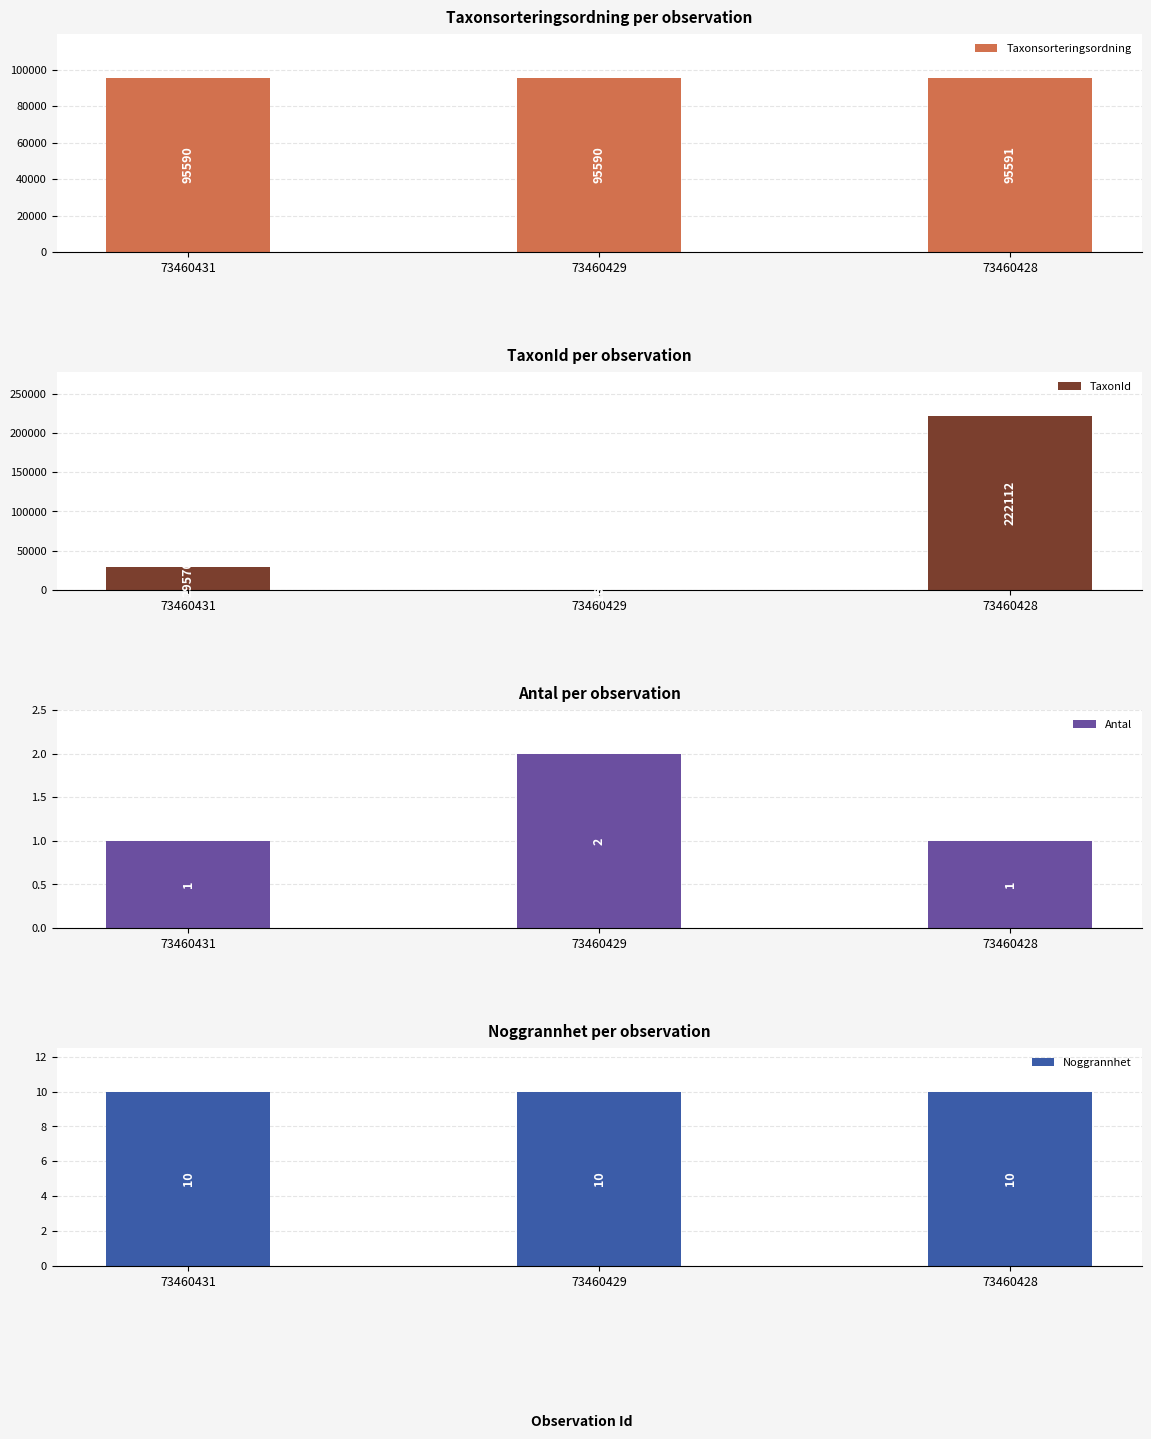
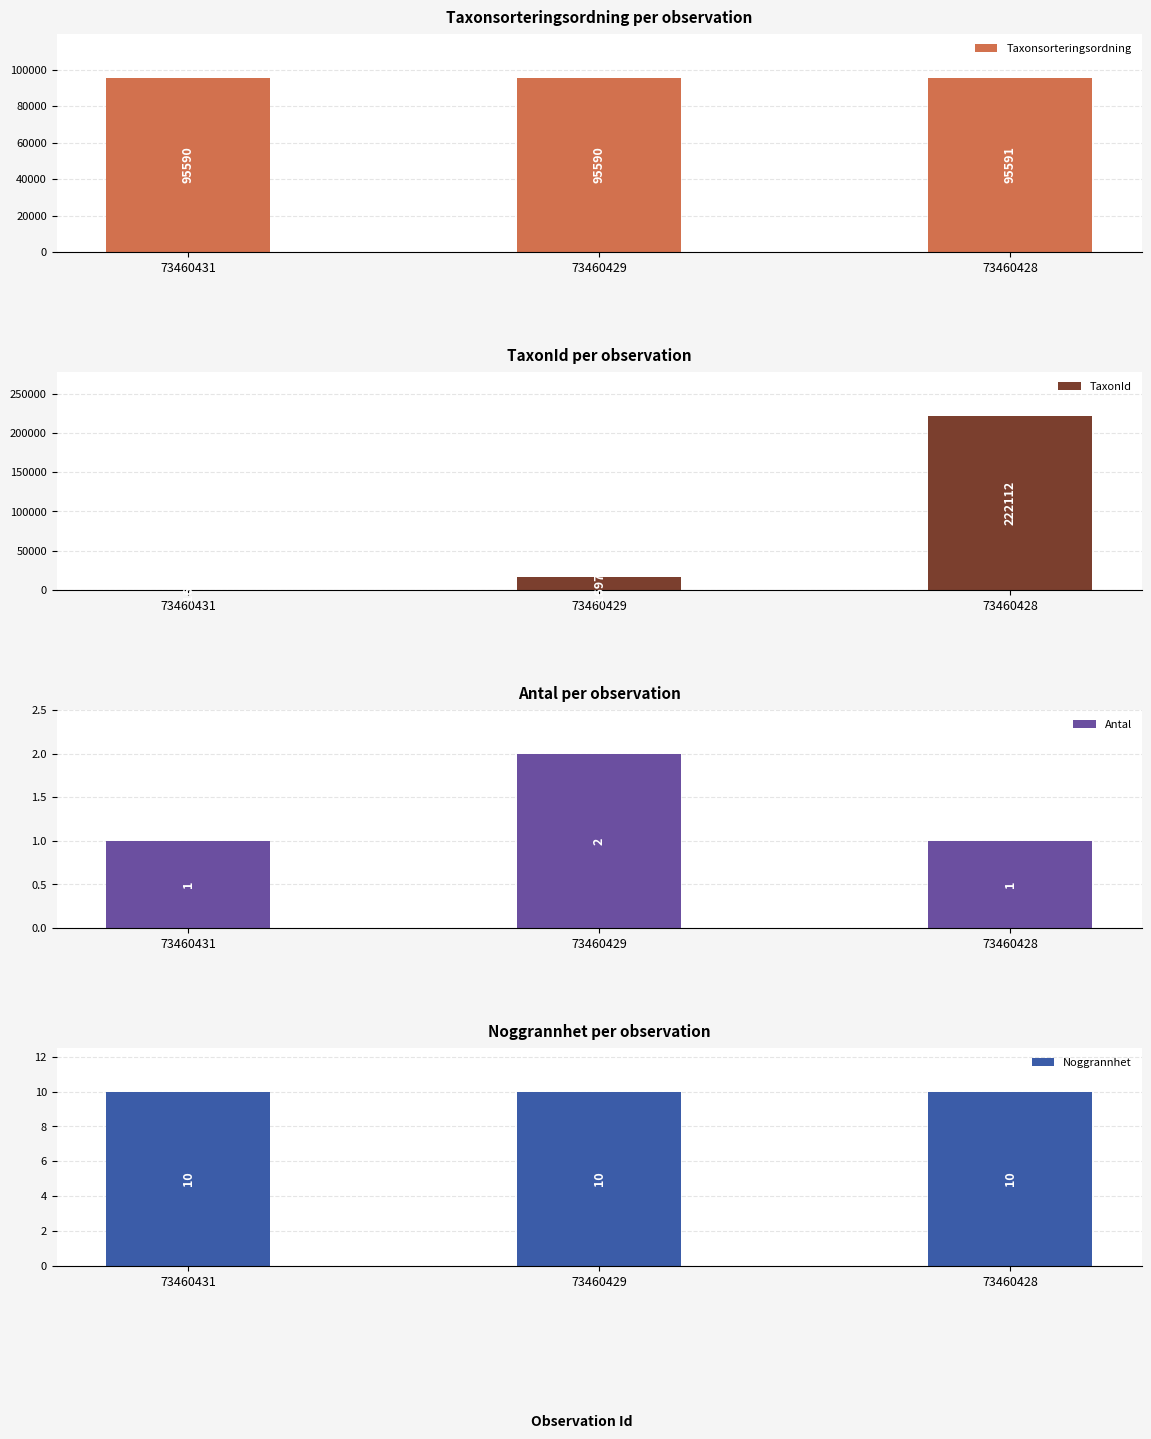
  {
    "Taxonsorteringsordning per observation": {
      "73460431": 95590,
      "73460429": 95590,
      "73460428": 95591
    },
    "TaxonId per observation": {
-     "73460431": 30000,
-     "73460429": 0
+     "73460431": 0,
+     "73460429": 20000
    },
    "Antal per observation": {
      "73460431": 1,
      "73460429": 2,
      "73460428": 1
    },
    "Noggrannhet per observation": {
      "73460431": 10,
      "73460429": 10,
      "73460428": 10
    }
  }
